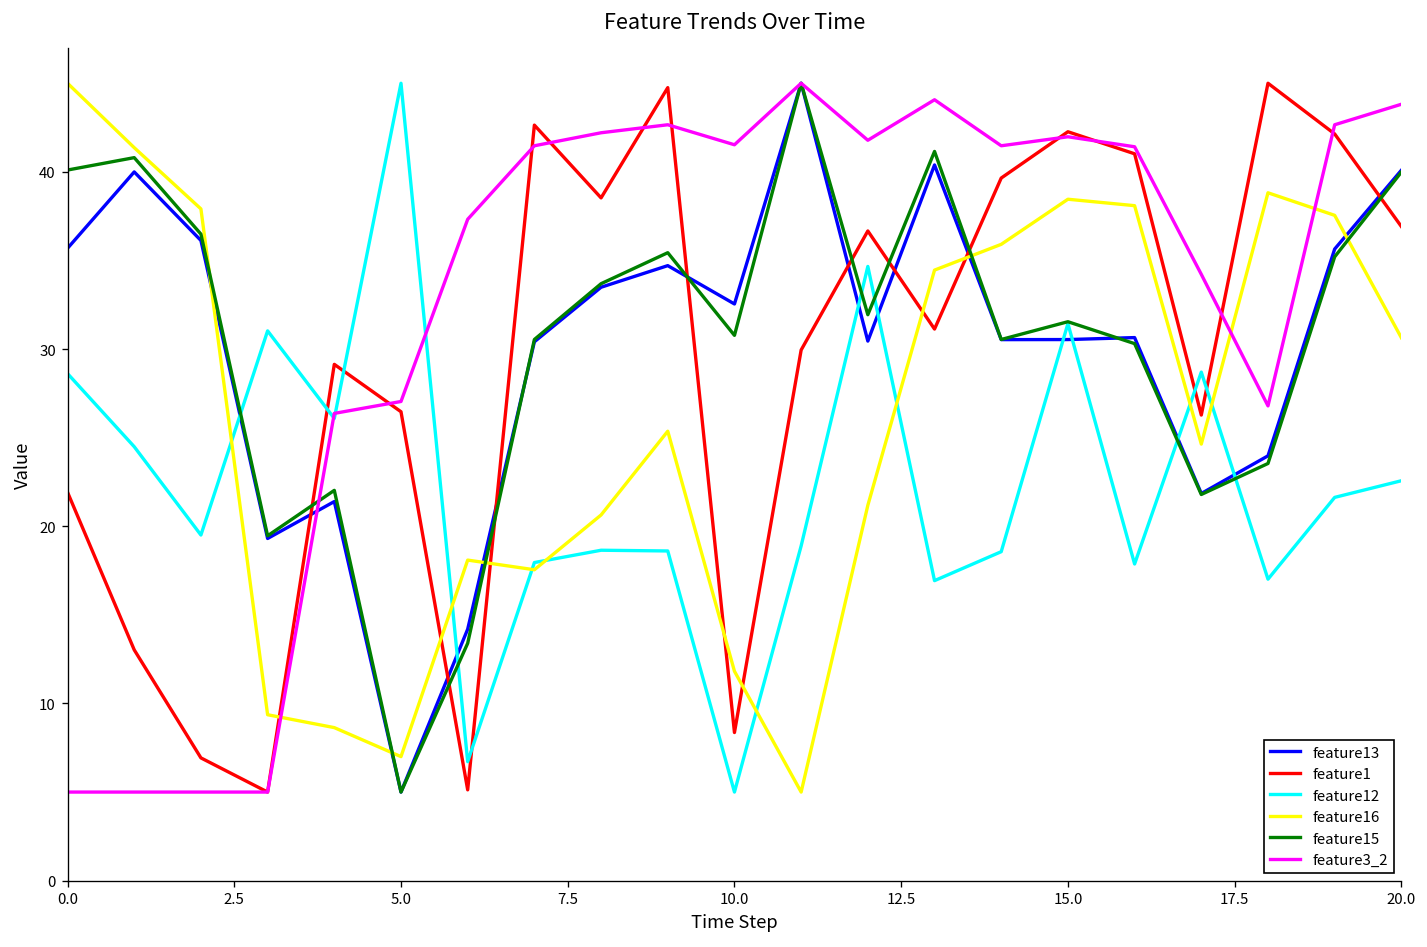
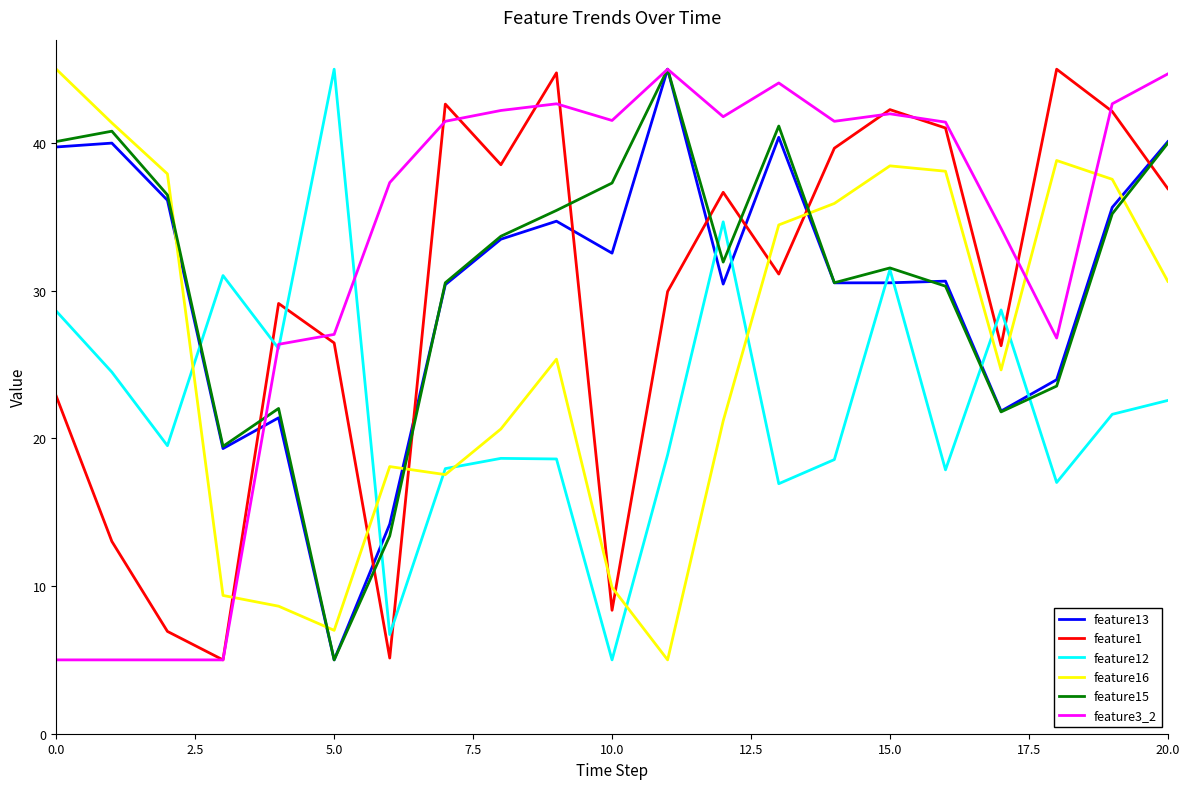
  {
    "feature13": {
-     "0.0": 35.7,
+     "0.0": 39.7,
      "10.0": 32.5,
      "15.0": 30.5
    },
    "feature1": {
-     "0.0": 21.9,
+     "0.0": 22.9,
      "5.0": 26.5,
      "10.0": 8.4,
      "15.0": 42.3,
      "20.0": 36.9
    },
    "feature12": {
      "0.0": 28.6,
      "5.0": 45.0,
      "10.0": 5.0,
      "20.0": 22.6
    },
    "feature16": {
      "0.0": 45.0,
      "5.0": 7.0,
-     "10.0": 11.8,
+     "10.0": 9.9,
      "15.0": 38.5,
      "20.0": 30.6
    },
    "feature15": {
      "0.0": 40.1,
-     "10.0": 30.8
+     "10.0": 37.3
    },
    "feature3_2": {
      "0.0": 5.0,
      "5.0": 27.0,
      "10.0": 41.5,
      "15.0": 42.0,
-     "20.0": 43.8
+     "20.0": 44.7
    }
  }
